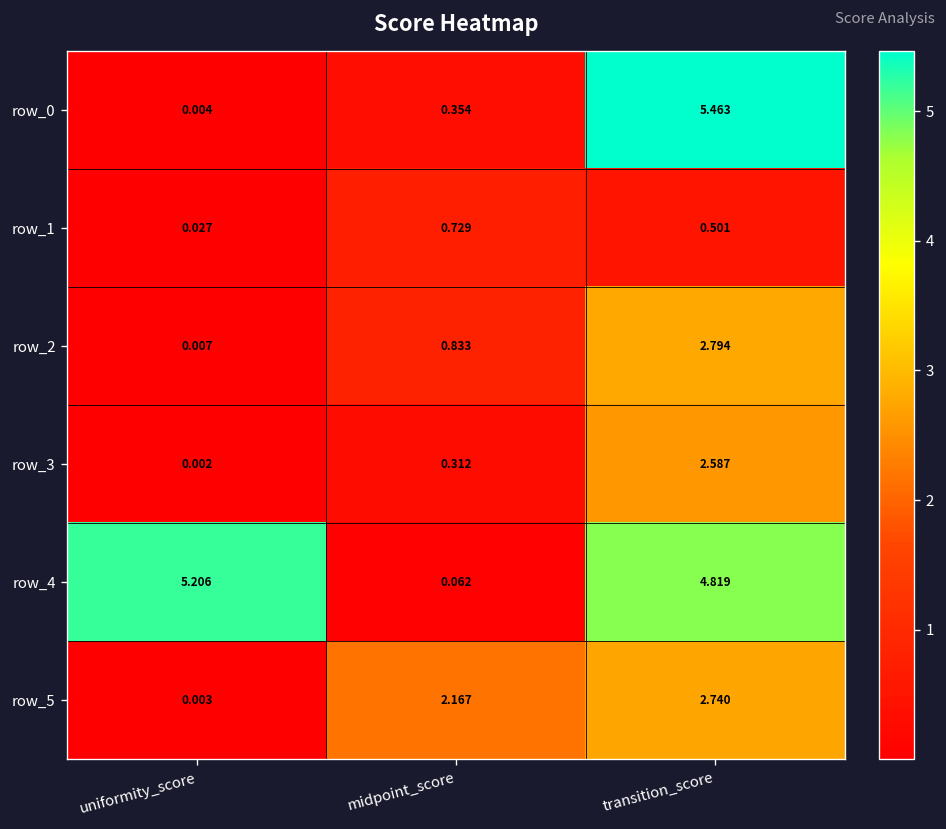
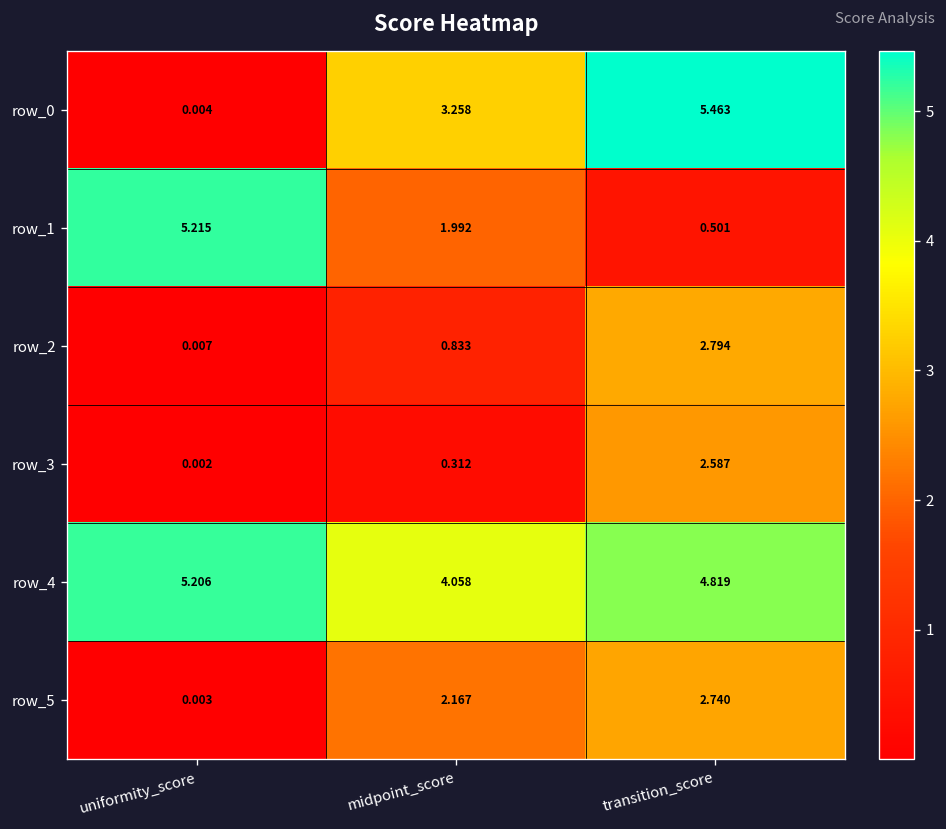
  {
    "row_0": {
      "uniformity_score": 0.004,
-     "midpoint_score": 0.354,
+     "midpoint_score": 3.258,
      "transition_score": 5.463
    },
    "row_1": {
-     "uniformity_score": 0.027,
-     "midpoint_score": 0.729,
+     "uniformity_score": 5.215,
+     "midpoint_score": 1.992,
      "transition_score": 0.501
    },
    "row_2": {
      "uniformity_score": 0.007,
      "midpoint_score": 0.833,
      "transition_score": 2.794
    },
    "row_3": {
      "uniformity_score": 0.002,
      "midpoint_score": 0.312,
      "transition_score": 2.587
    },
    "row_4": {
      "uniformity_score": 5.206,
-     "midpoint_score": 0.062,
+     "midpoint_score": 4.058,
      "transition_score": 4.819
    },
    "row_5": {
      "uniformity_score": 0.003,
      "midpoint_score": 2.167,
      "transition_score": 2.740
    }
  }
